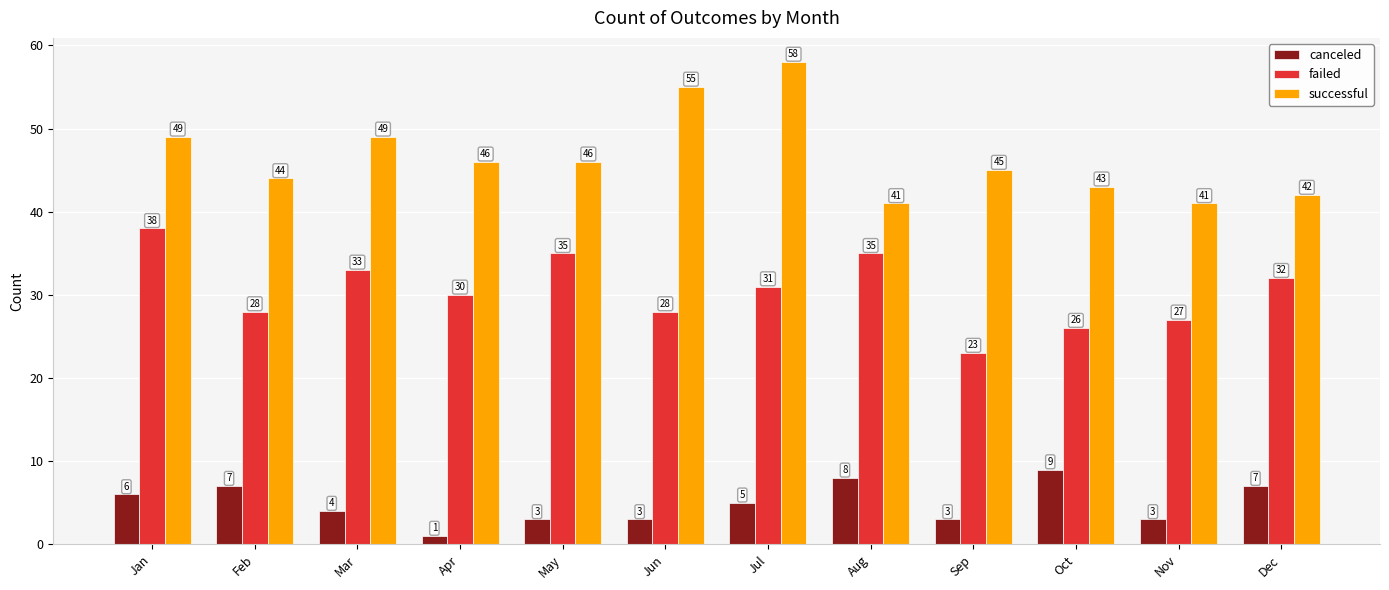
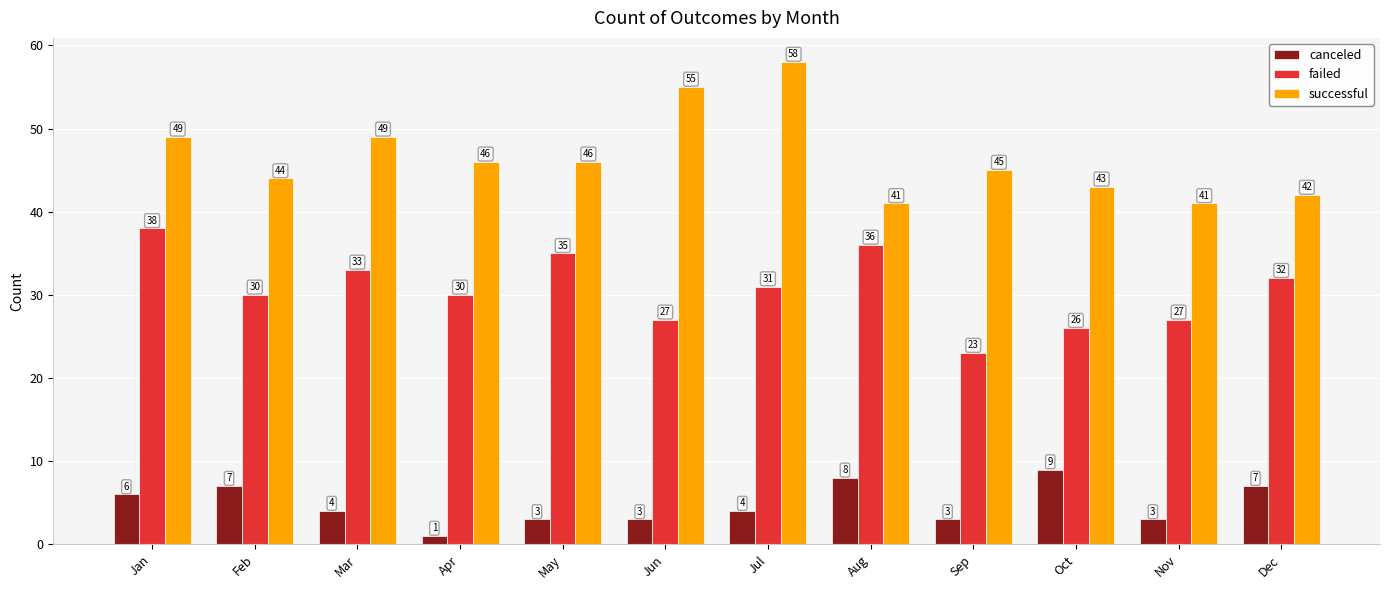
  {
    "canceled": {
-     "Jul": 5
+     "Jul": 4
    },
    "failed": {
-     "Feb": 28,
-     "Jun": 28,
-     "Aug": 35
+     "Feb": 30,
+     "Jun": 27,
+     "Aug": 36
    }
  }
